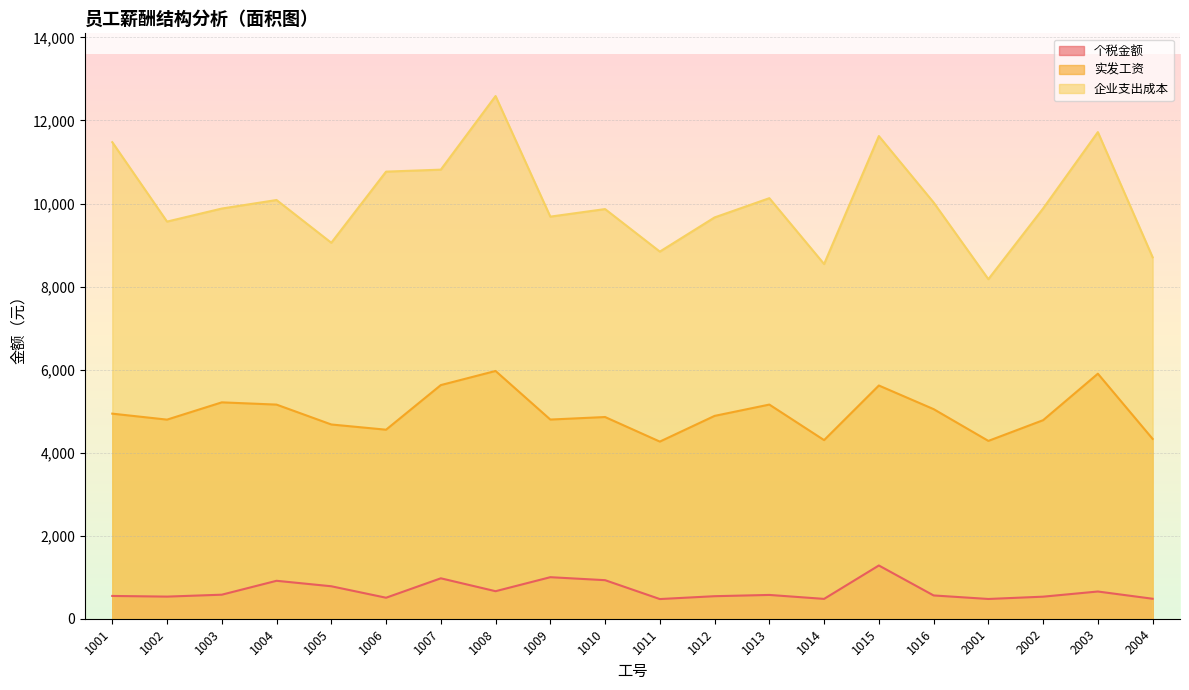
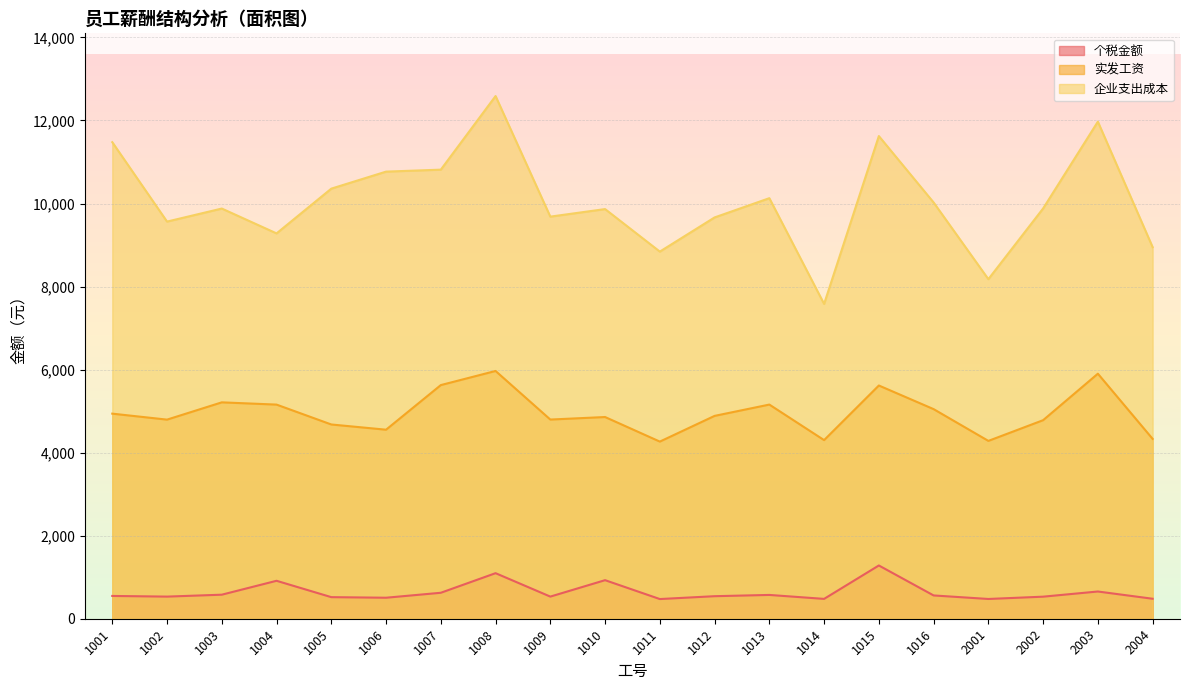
  {
    "个税金额": {
      "1001": "500",
      "1002": "500",
      "1003": "600",
      "1004": "900",
-     "1005": "800",
+     "1005": "500",
      "1006": "500",
-     "1007": "1,000",
-     "1008": "700",
-     "1009": "1,000",
+     "1007": "600",
+     "1008": "1,100",
+     "1009": "500",
      "1010": "900",
      "1011": "500",
      "1012": "500",
      "1013": "600",
      "1014": "500",
      "1015": "1,300",
      "1016": "600",
      "2001": "500",
      "2002": "500",
      "2003": "700",
      "2004": "500"
    },
    "实发工资": {
      "1001": "4,900",
      "1002": "4,800",
      "1003": "5,200",
      "1004": "5,200",
      "1005": "4,700",
      "1006": "4,600",
      "1007": "5,600",
      "1008": "6,000",
      "1009": "4,800",
      "1010": "4,900",
      "1011": "4,300",
      "1012": "4,900",
      "1013": "5,200",
      "1014": "4,300",
      "1015": "5,600",
      "1016": "5,000",
      "2001": "4,300",
      "2002": "4,800",
      "2003": "5,900",
      "2004": "4,300"
    },
    "企业支出成本": {
      "1001": "11,500",
      "1002": "9,600",
      "1003": "9,900",
-     "1004": "10,100",
-     "1005": "9,100",
+     "1004": "9,300",
+     "1005": "10,400",
      "1006": "10,800",
      "1007": "10,800",
      "1008": "12,600",
      "1009": "9,700",
      "1010": "9,900",
      "1011": "8,800",
      "1012": "9,700",
      "1013": "10,100",
-     "1014": "8,500",
+     "1014": "7,600",
      "1015": "11,600",
      "1016": "10,000",
      "2001": "8,200",
      "2002": "9,900",
-     "2003": "11,700",
-     "2004": "8,700"
+     "2003": "12,000",
+     "2004": "9,000"
    }
  }
